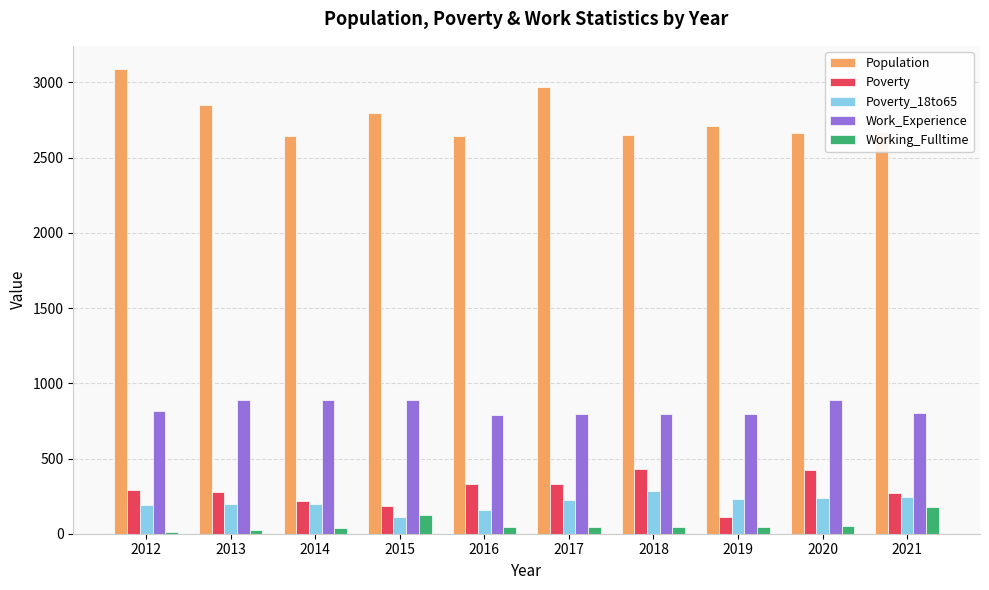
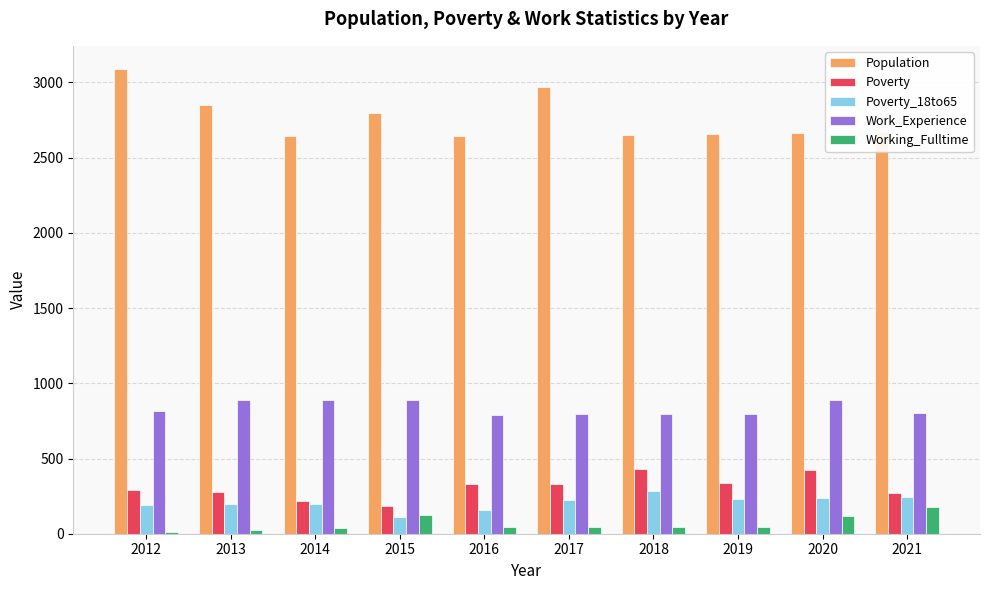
  {
    "Population": {
      "2012": 3090,
      "2013": 2850,
      "2014": 2640,
      "2015": 2800,
      "2016": 2640,
      "2017": 2970,
      "2018": 2650,
-     "2019": 2710,
+     "2019": 2660,
      "2020": 2670
    },
    "Poverty": {
      "2012": 290,
      "2013": 280,
      "2014": 220,
      "2015": 190,
      "2016": 330,
      "2017": 330,
      "2018": 430,
-     "2019": 110,
+     "2019": 340,
      "2020": 420,
      "2021": 270
    },
    "Poverty_18to65": {
      "2012": 190,
      "2013": 200,
      "2014": 200,
      "2015": 110,
      "2016": 160,
      "2017": 230,
      "2018": 290,
      "2019": 230,
      "2020": 240,
      "2021": 240
    },
    "Work_Experience": {
      "2012": 810,
      "2013": 890,
      "2014": 890,
      "2015": 890,
      "2016": 790,
      "2017": 790,
      "2018": 800,
      "2019": 800,
      "2020": 890,
      "2021": 800
    },
    "Working_Fulltime": {
      "2013": 30,
      "2014": 40,
      "2015": 120,
      "2016": 40,
      "2017": 50,
      "2018": 50,
      "2019": 50,
-     "2020": 50,
+     "2020": 120,
      "2021": 180
    }
  }
